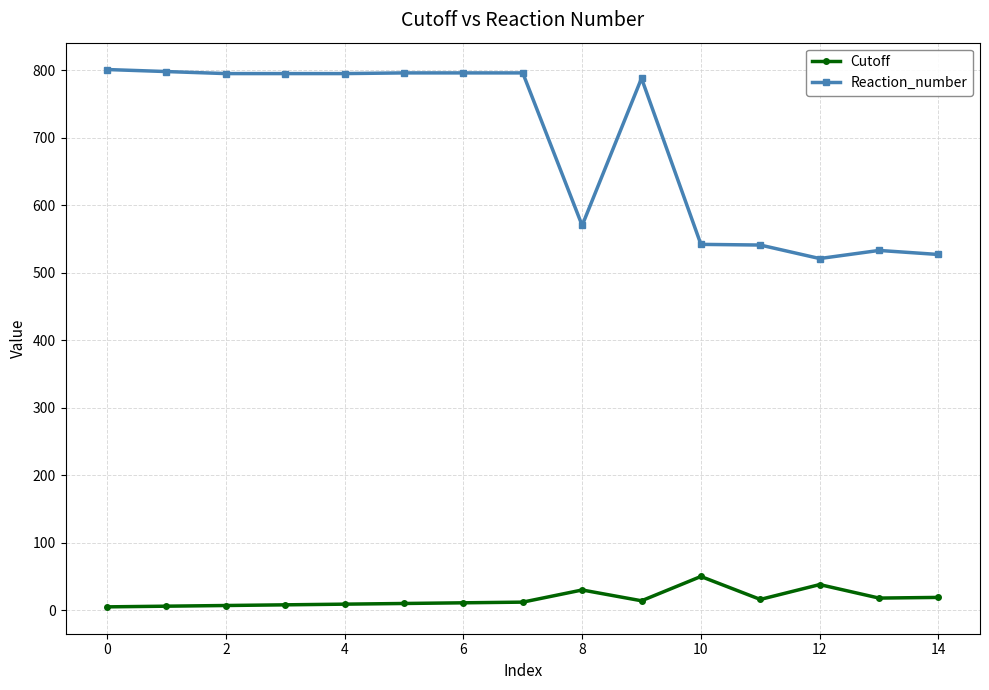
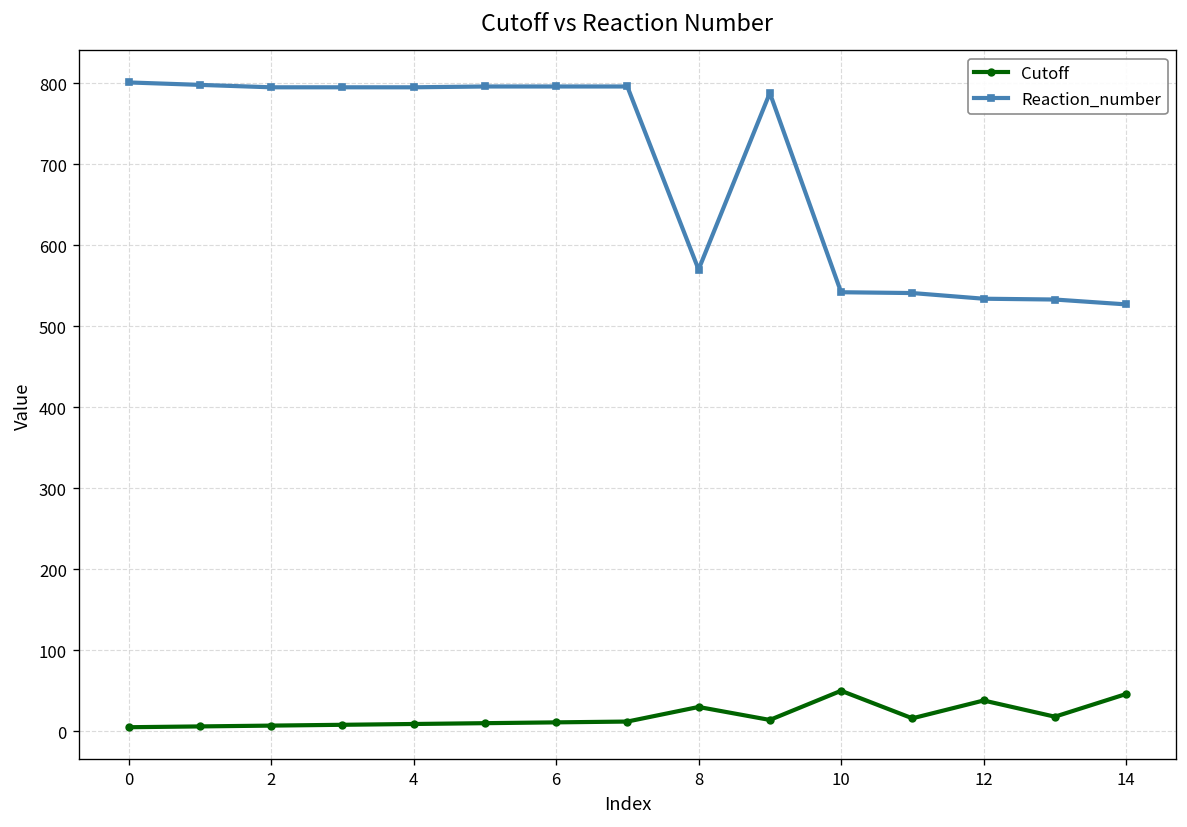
  {
    "Cutoff": {
      "0": 10,
      "2": 10,
      "4": 10,
      "6": 10,
      "8": 30,
      "10": 50,
      "12": 40,
-     "14": 20
+     "14": 50
    },
    "Reaction_number": {
      "0": 800,
      "2": 800,
      "4": 800,
      "6": 800,
      "8": 570,
      "10": 540,
-     "12": 520,
+     "12": 530,
      "14": 530
    }
  }
